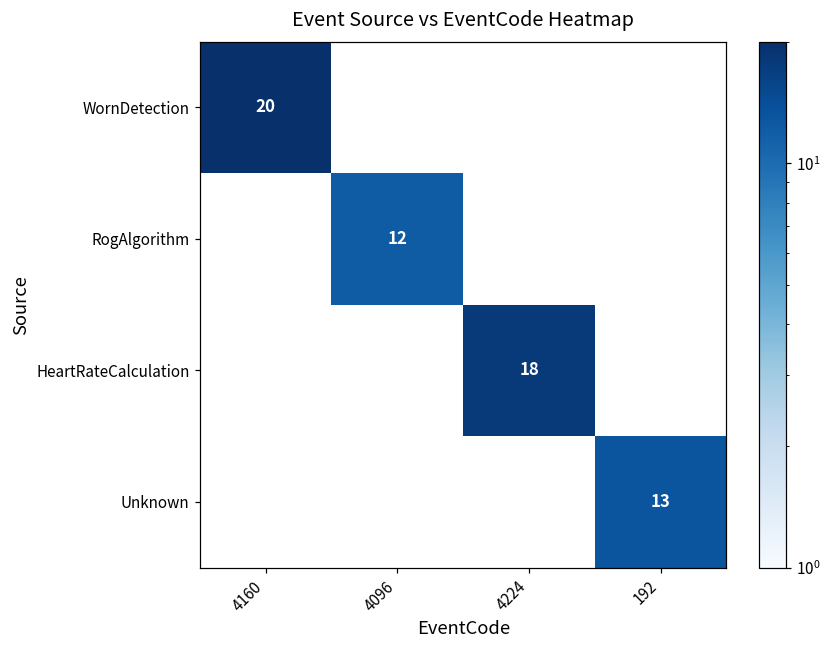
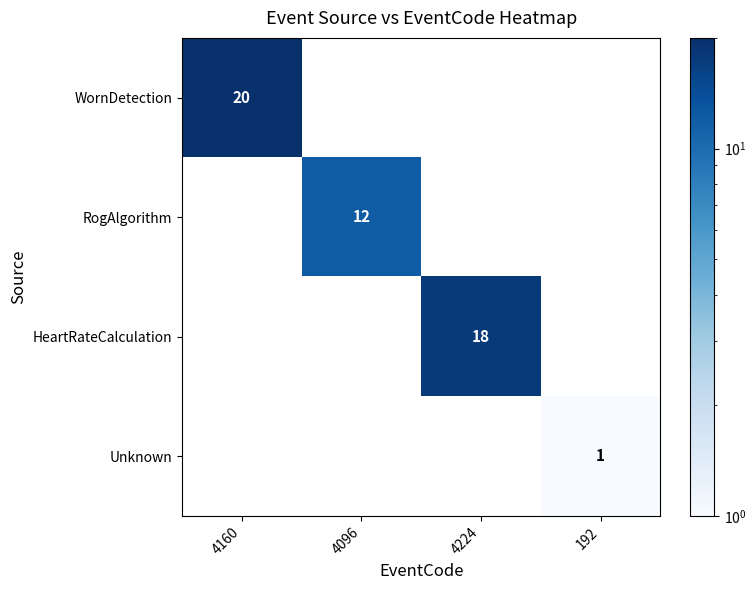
  {
    "WornDetection": {
      "4160": 20
    },
    "RogAlgorithm": {
      "4096": 12
    },
    "HeartRateCalculation": {
      "4224": 18
    },
    "Unknown": {
-     "192": 13
+     "192": 1
    }
  }
